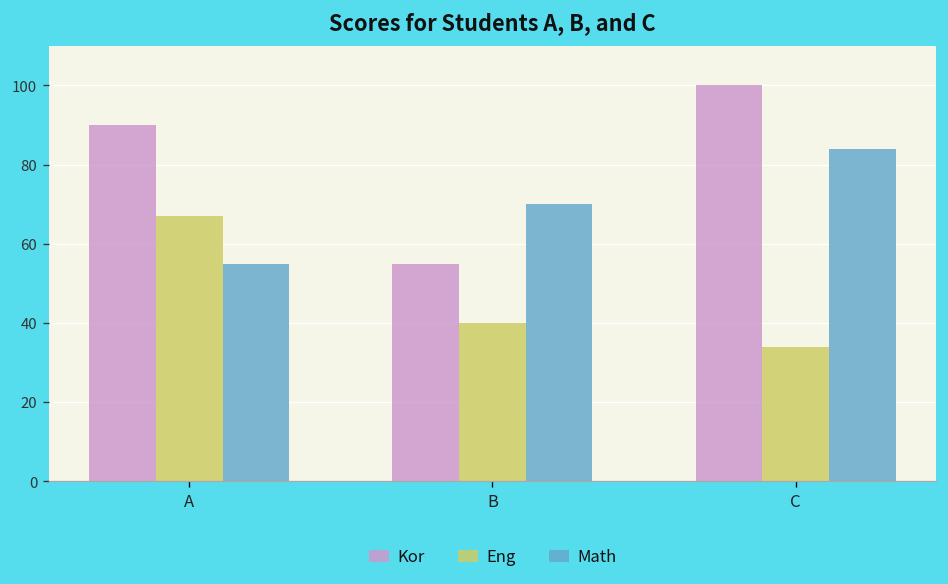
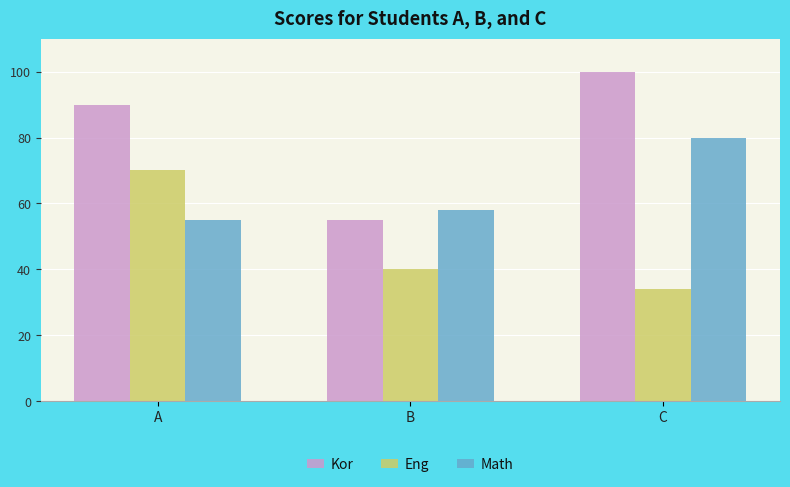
  {
    "Kor": {
      "A": 90,
      "B": 55,
      "C": 100
    },
    "Eng": {
-     "A": 67,
+     "A": 70,
      "B": 40,
      "C": 34
    },
    "Math": {
      "A": 55,
-     "B": 70,
-     "C": 84
+     "B": 58,
+     "C": 80
    }
  }
